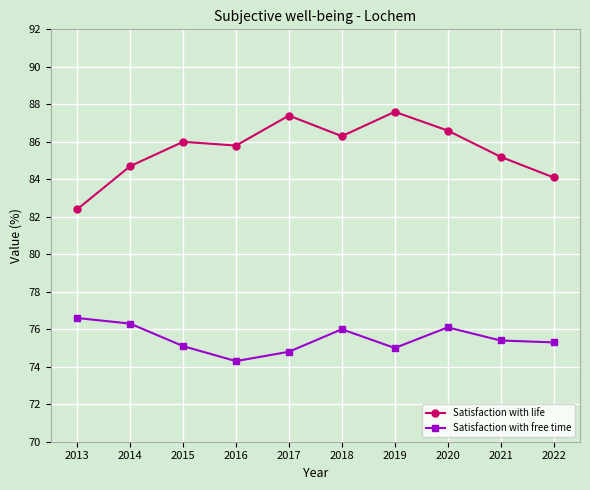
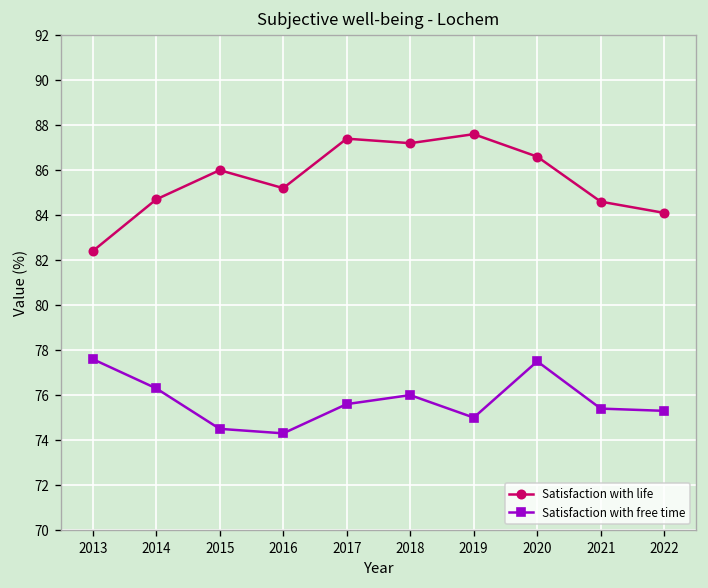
  {
    "Satisfaction with life": {
      "2013": 82.4,
      "2014": 84.7,
      "2015": 86.0,
-     "2016": 85.8,
+     "2016": 85.2,
      "2017": 87.4,
-     "2018": 86.3,
+     "2018": 87.2,
      "2019": 87.6,
      "2020": 86.6,
-     "2021": 85.2,
+     "2021": 84.6,
      "2022": 84.1
    },
    "Satisfaction with free time": {
-     "2013": 76.6,
+     "2013": 77.6,
      "2014": 76.3,
-     "2015": 75.1,
+     "2015": 74.5,
      "2016": 74.3,
-     "2017": 74.8,
+     "2017": 75.6,
      "2018": 76.0,
      "2019": 75.0,
-     "2020": 76.1,
+     "2020": 77.5,
      "2021": 75.4,
      "2022": 75.3
    }
  }
